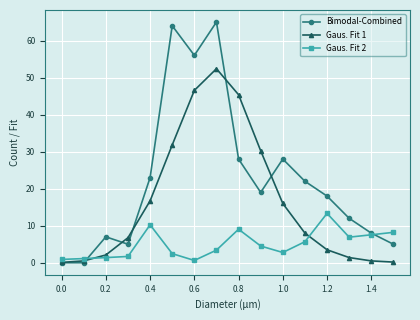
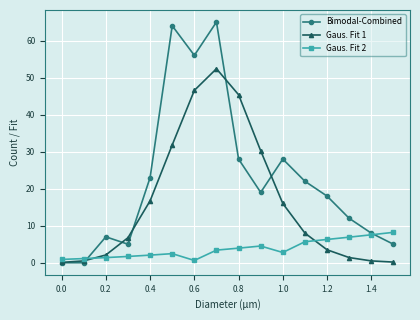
  {
    "Gaus. Fit 2": {
      "0.0": 1,
      "0.2": 1,
-     "0.4": 10,
+     "0.4": 2,
      "0.6": 1,
-     "0.8": 9,
+     "0.8": 4,
      "1.0": 3,
-     "1.2": 13
+     "1.2": 6
    }
  }
